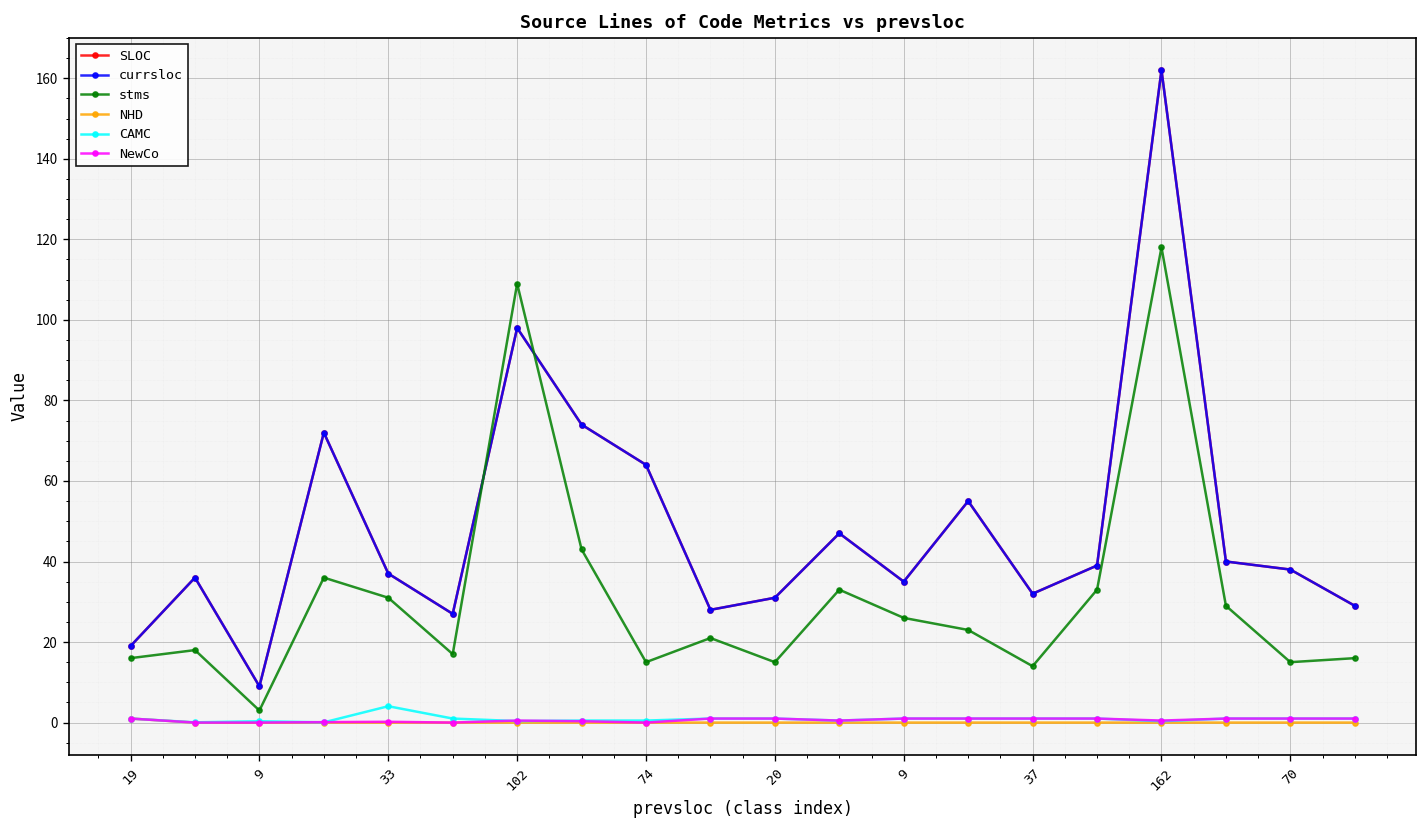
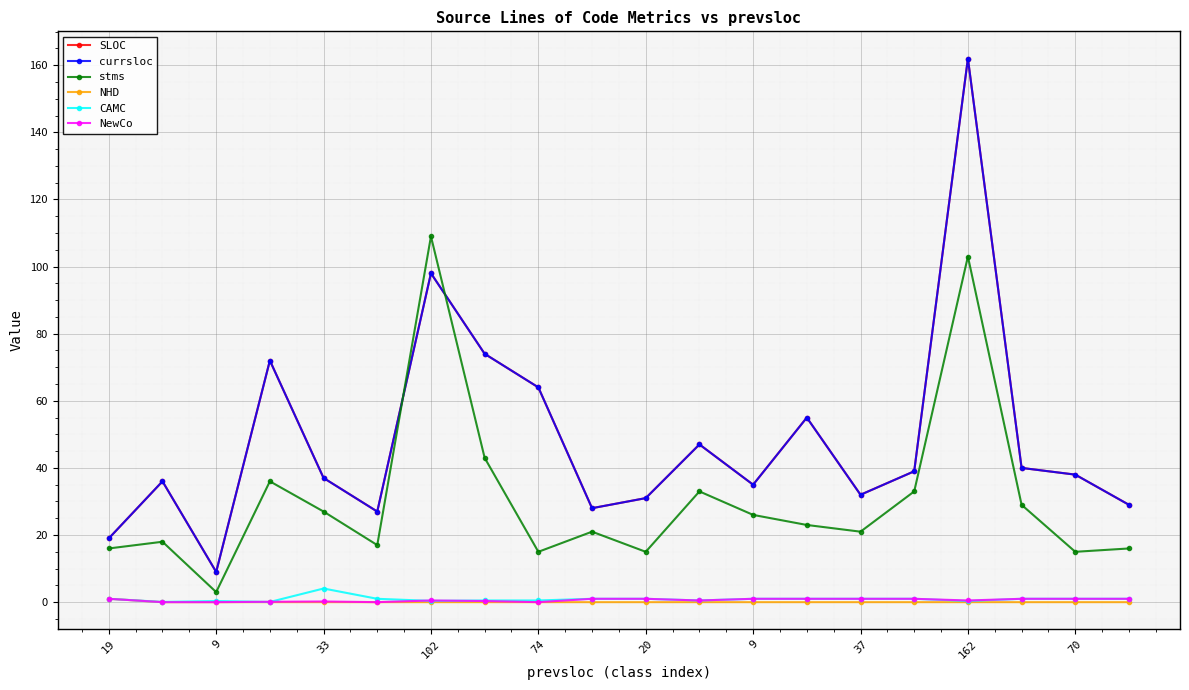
  {
    "currsloc": {
      "33": 37,
      "102": 98,
      "74": 64,
      "20": 31,
      "37": 32,
      "162": 162,
      "70": 38
    },
    "stms": {
-     "33": 31,
+     "33": 27,
      "102": 109,
      "74": 15,
      "20": 15,
-     "37": 14,
-     "162": 118,
+     "37": 21,
+     "162": 103,
      "70": 15
    },
    "NHD": {
      "20": 0,
      "37": 0,
      "70": 0
    },
    "CAMC": {
      "33": 4
    }
  }
